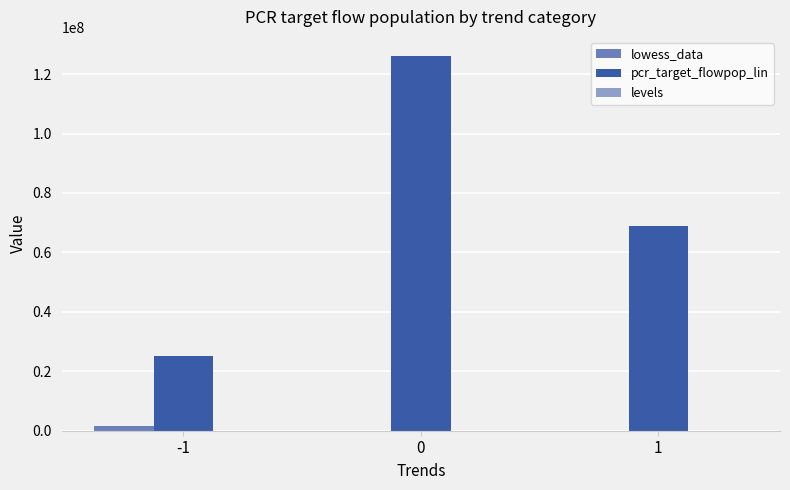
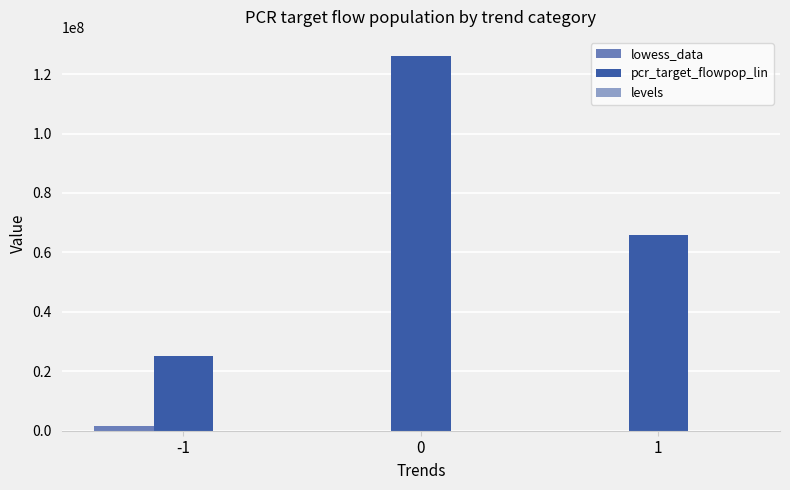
  {
    "pcr_target_flowpop_lin": {
      "-1": 25000000,
      "0": 126000000,
-     "1": 69000000
+     "1": 66000000
    }
  }
